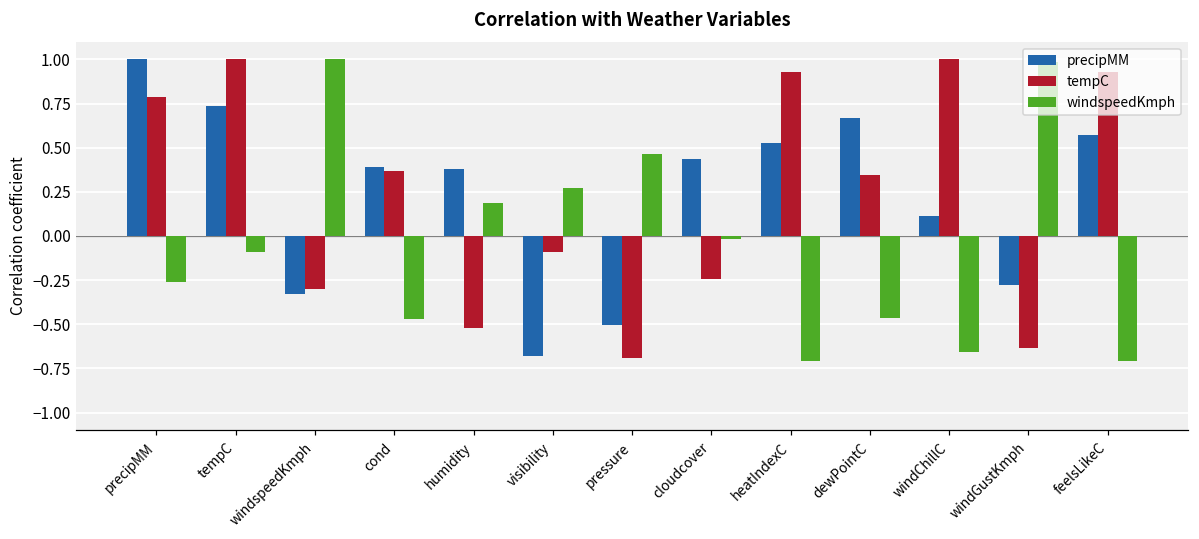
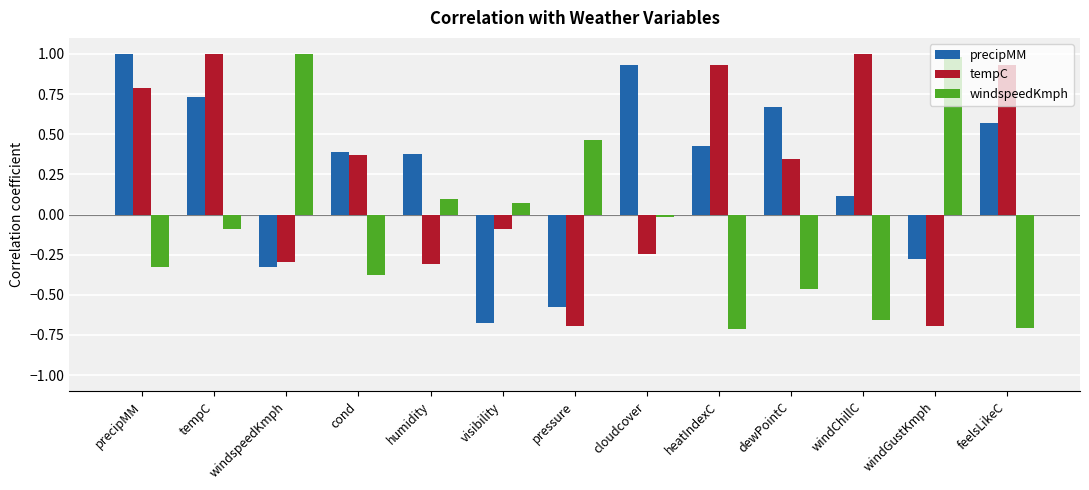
  {
    "precipMM": {
      "precipMM": 1.00,
      "tempC": 0.73,
      "windspeedKmph": -0.33,
      "cond": 0.39,
      "humidity": 0.38,
      "visibility": -0.68,
-     "pressure": -0.51,
-     "cloudcover": 0.44,
-     "heatIndexC": 0.53,
+     "pressure": -0.57,
+     "cloudcover": 0.93,
+     "heatIndexC": 0.43,
      "dewPointC": 0.67,
      "windChillC": 0.11,
      "windGustKmph": -0.28,
      "feelsLikeC": 0.57
    },
    "tempC": {
      "precipMM": 0.79,
      "tempC": 1.00,
      "windspeedKmph": -0.30,
      "cond": 0.37,
-     "humidity": -0.52,
+     "humidity": -0.31,
      "visibility": -0.09,
      "pressure": -0.69,
      "cloudcover": -0.25,
      "heatIndexC": 0.93,
      "dewPointC": 0.34,
      "windChillC": 1.00,
-     "windGustKmph": -0.63
+     "windGustKmph": -0.70
    },
    "windspeedKmph": {
-     "precipMM": -0.26,
+     "precipMM": -0.33,
      "tempC": -0.09,
      "windspeedKmph": 1.00,
-     "cond": -0.47,
-     "humidity": 0.19,
-     "visibility": 0.27,
+     "cond": -0.38,
+     "humidity": 0.10,
+     "visibility": 0.07,
      "pressure": 0.46,
      "cloudcover": -0.02,
      "heatIndexC": -0.71,
      "dewPointC": -0.47,
      "windChillC": -0.66,
      "feelsLikeC": -0.71
    }
  }
